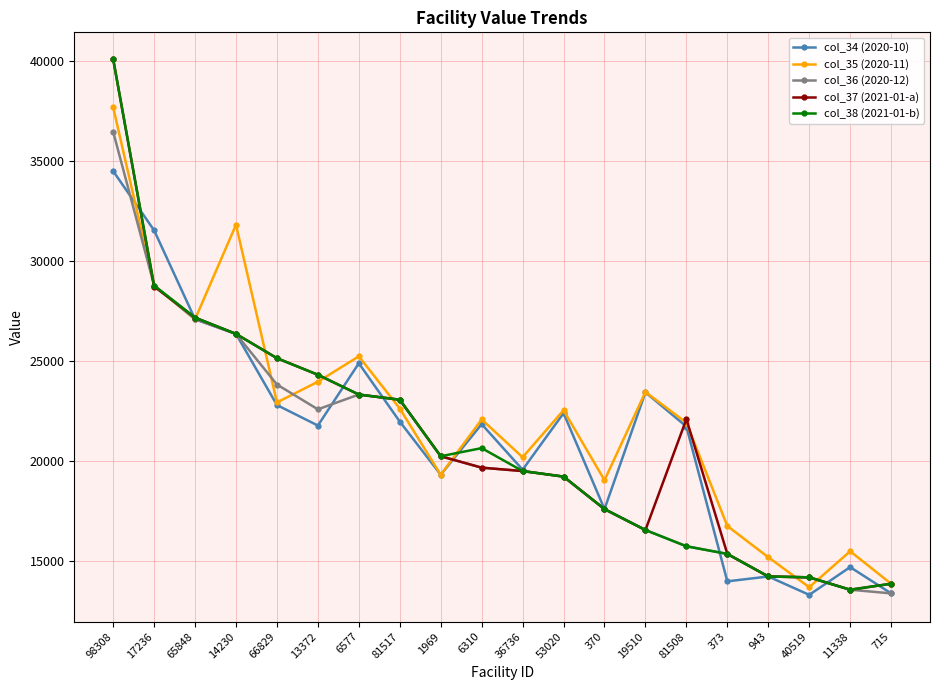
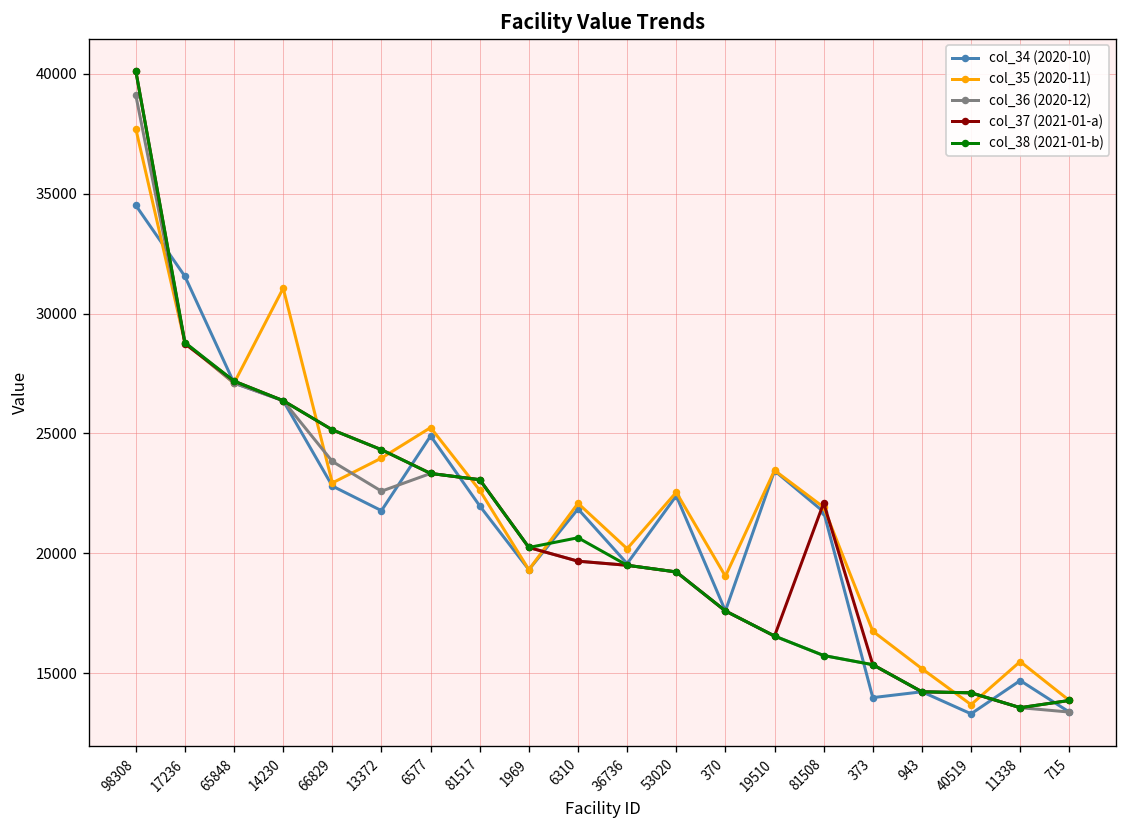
  {
    "col_34 (2020-10)": {
      "98308": 34500,
      "17236": 31500,
      "66829": 22800,
      "13372": 21800,
      "6577": 24900,
      "81517": 22000,
      "6310": 21900,
      "53020": 22400,
      "81508": 21700,
      "373": 14000,
      "40519": 13300,
      "11338": 14700
    },
    "col_35 (2020-11)": {
      "98308": 37700,
-     "14230": 31800,
+     "14230": 31100,
      "66829": 22900,
      "13372": 24000,
      "6577": 25200,
      "81517": 22600,
      "6310": 22100,
      "36736": 20200,
      "53020": 22500,
      "370": 19000,
      "81508": 21900,
      "373": 16800,
      "943": 15200,
      "40519": 13700,
      "11338": 15500
    },
    "col_36 (2020-12)": {
-     "98308": 36500,
+     "98308": 39100,
      "66829": 23800,
      "13372": 22600
    },
    "col_37 (2021-01-a)": {
      "81508": 22100
    },
    "col_38 (2021-01-b)": {
      "6310": 20700
    }
  }
